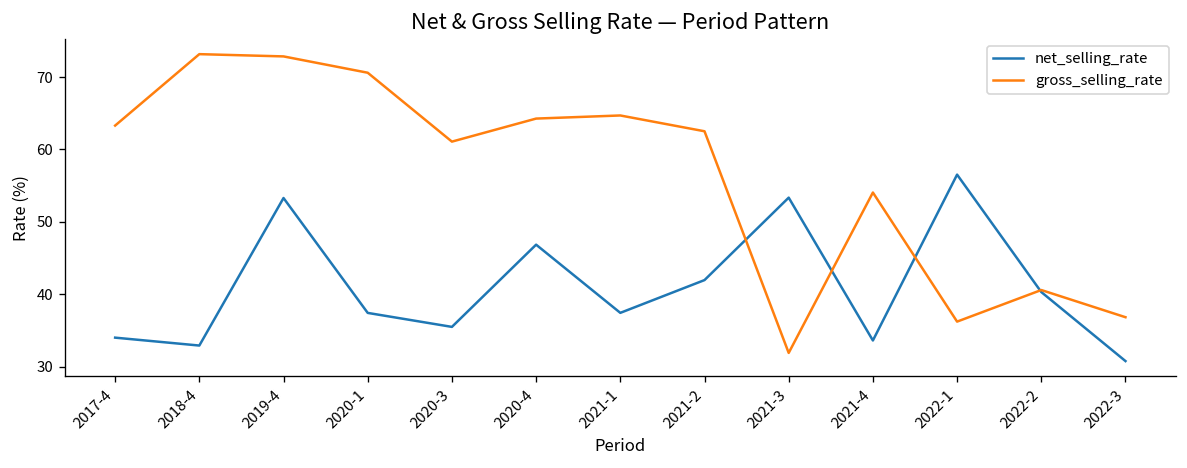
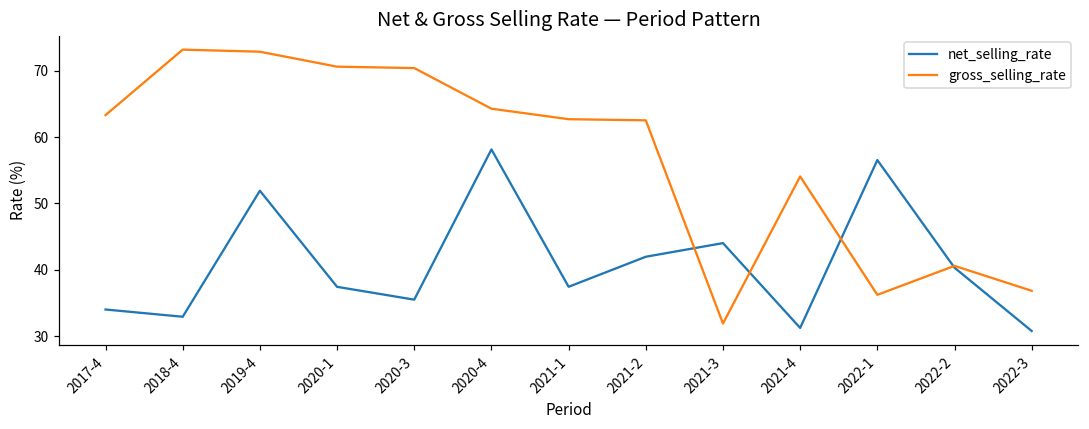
  {
    "net_selling_rate": {
      "2017-4": 34,
      "2018-4": 33,
-     "2019-4": 53,
+     "2019-4": 52,
      "2020-1": 37,
      "2020-3": 35,
-     "2020-4": 47,
+     "2020-4": 58,
      "2021-1": 37,
      "2021-2": 42,
-     "2021-3": 53,
-     "2021-4": 34,
+     "2021-3": 44,
+     "2021-4": 31,
      "2022-1": 57,
      "2022-3": 31
    },
    "gross_selling_rate": {
      "2017-4": 63,
      "2018-4": 73,
      "2019-4": 73,
      "2020-1": 71,
-     "2020-3": 61,
+     "2020-3": 70,
      "2020-4": 64,
-     "2021-1": 65,
+     "2021-1": 63,
      "2021-2": 63,
      "2021-3": 32,
      "2021-4": 54,
      "2022-1": 36,
      "2022-3": 37
    }
  }
